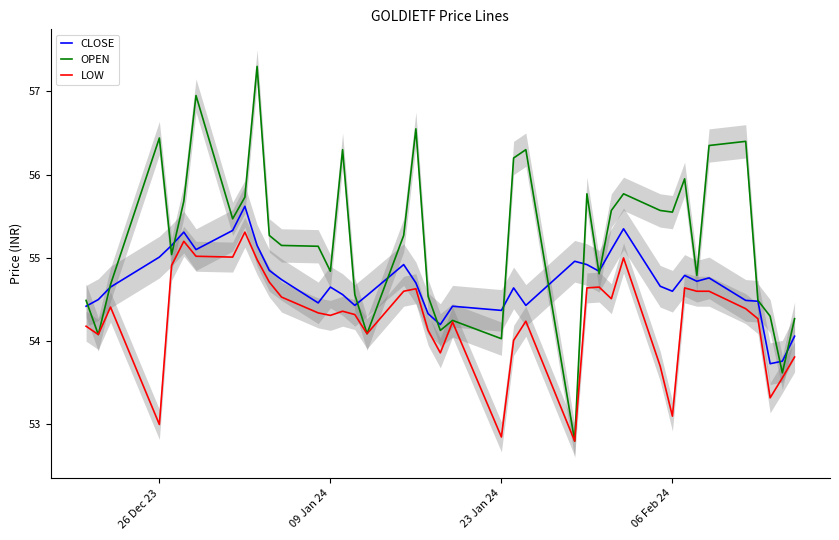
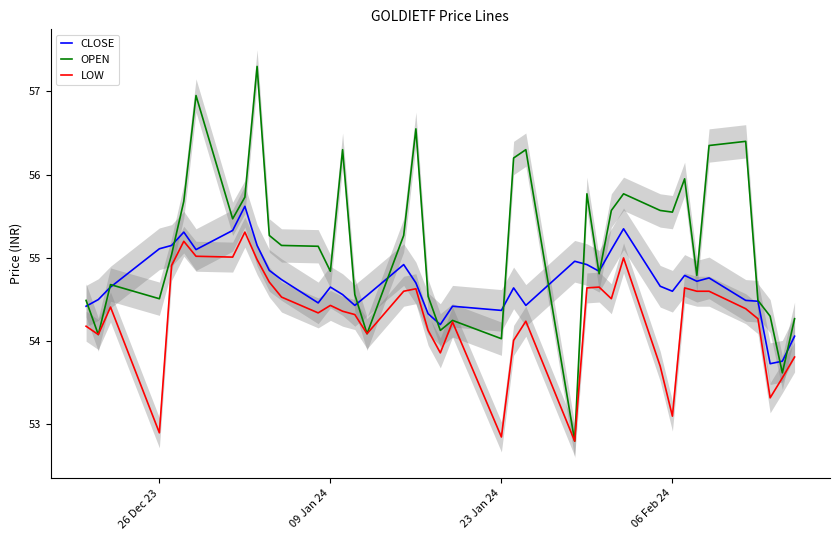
  {
    "CLOSE": {
-     "26 Dec 23": 55.0,
+     "26 Dec 23": 55.1,
      "09 Jan 24": 54.7,
      "23 Jan 24": 54.4,
      "06 Feb 24": 54.6
    },
    "OPEN": {
-     "26 Dec 23": 56.4,
+     "26 Dec 23": 54.5,
      "09 Jan 24": 54.8,
      "23 Jan 24": 54.0,
      "06 Feb 24": 55.6
    },
    "LOW": {
-     "26 Dec 23": 53.0,
-     "09 Jan 24": 54.3,
+     "26 Dec 23": 52.9,
+     "09 Jan 24": 54.4,
      "23 Jan 24": 52.9,
      "06 Feb 24": 53.1
    }
  }
